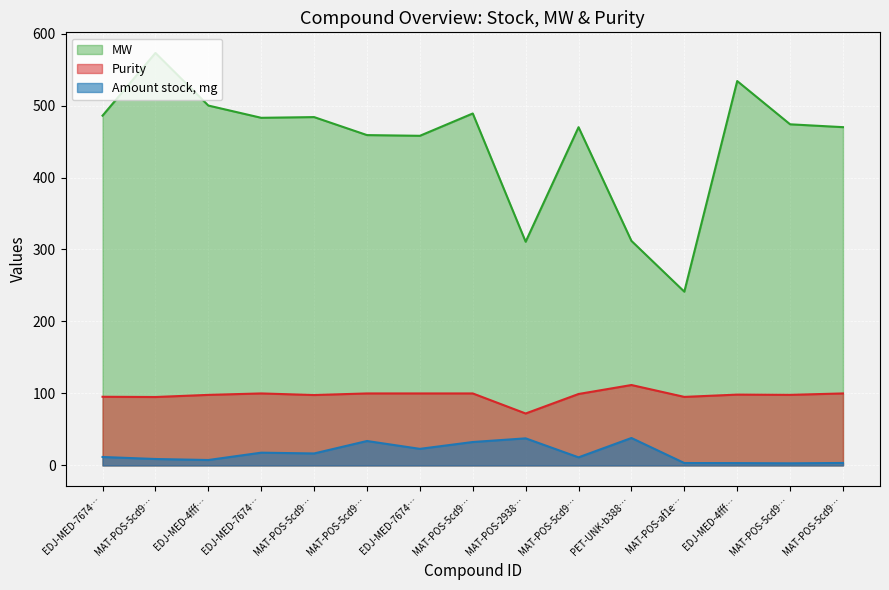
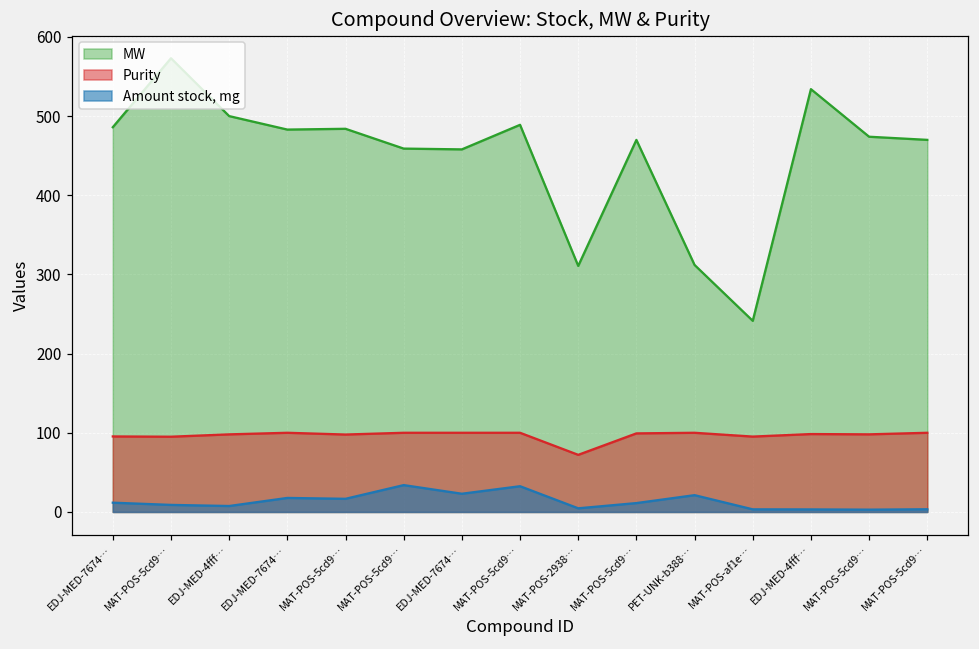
  {
    "MW": {
      "MAT-POS-2938…": 310,
      "PET-UNK-b388…": 310,
      "MAT-POS-af1e…": 240
    },
    "Purity": {
      "MAT-POS-2938…": 70,
-     "PET-UNK-b388…": 110,
+     "PET-UNK-b388…": 100,
      "MAT-POS-af1e…": 100
    },
    "Amount stock, mg": {
-     "MAT-POS-2938…": 40,
-     "PET-UNK-b388…": 40,
+     "MAT-POS-2938…": 0,
+     "PET-UNK-b388…": 20,
      "MAT-POS-af1e…": 0
    }
  }
